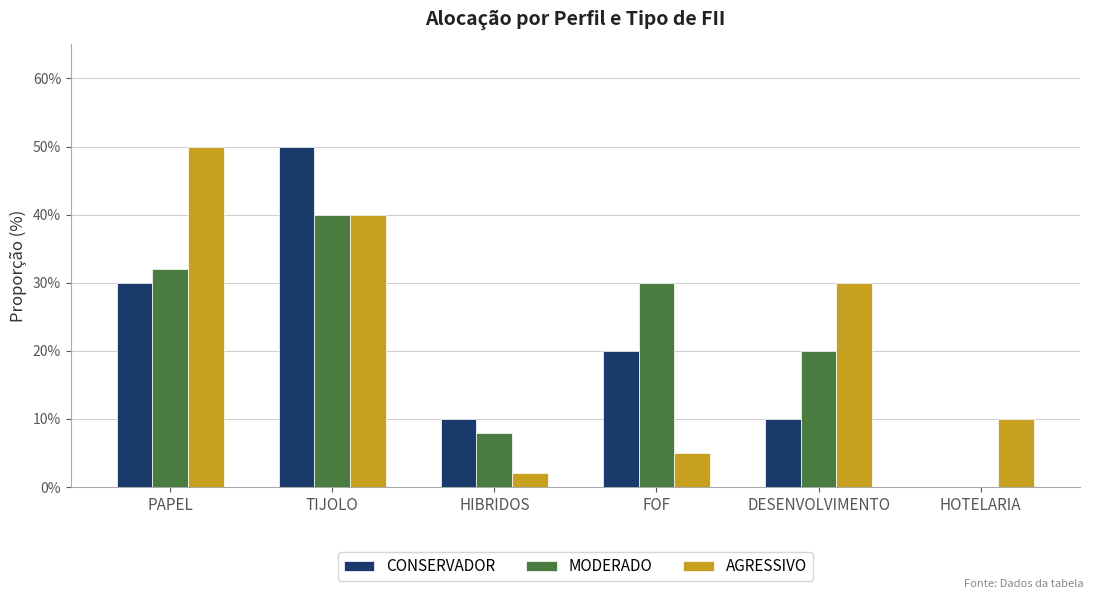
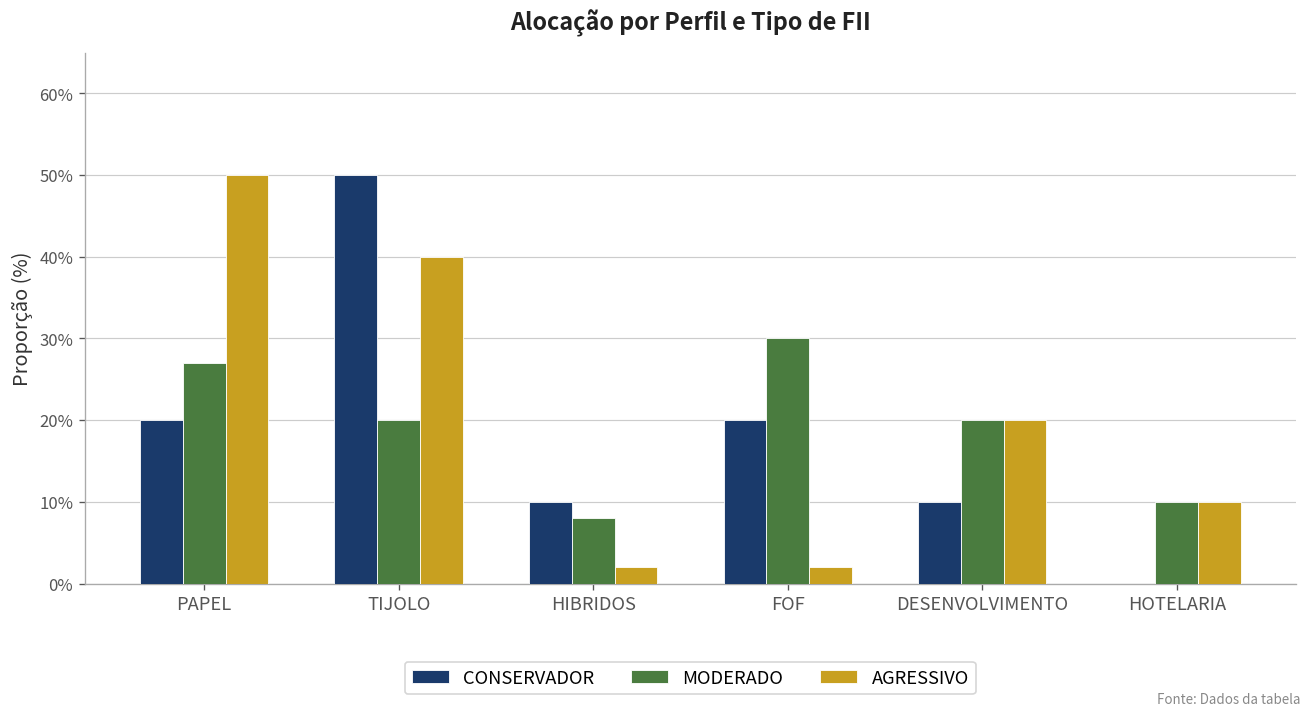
  {
    "CONSERVADOR": {
-     "PAPEL": "30%",
+     "PAPEL": "20%",
      "TIJOLO": "50%",
      "HIBRIDOS": "10%",
      "FOF": "20%",
      "DESENVOLVIMENTO": "10%",
      "HOTELARIA": "0%"
    },
    "MODERADO": {
-     "PAPEL": "32%",
-     "TIJOLO": "40%",
+     "PAPEL": "27%",
+     "TIJOLO": "20%",
      "HIBRIDOS": "8%",
      "FOF": "30%",
      "DESENVOLVIMENTO": "20%",
-     "HOTELARIA": "0%"
+     "HOTELARIA": "10%"
    },
    "AGRESSIVO": {
      "PAPEL": "50%",
      "TIJOLO": "40%",
      "HIBRIDOS": "2%",
-     "FOF": "5%",
-     "DESENVOLVIMENTO": "30%",
+     "FOF": "2%",
+     "DESENVOLVIMENTO": "20%",
      "HOTELARIA": "10%"
    }
  }
